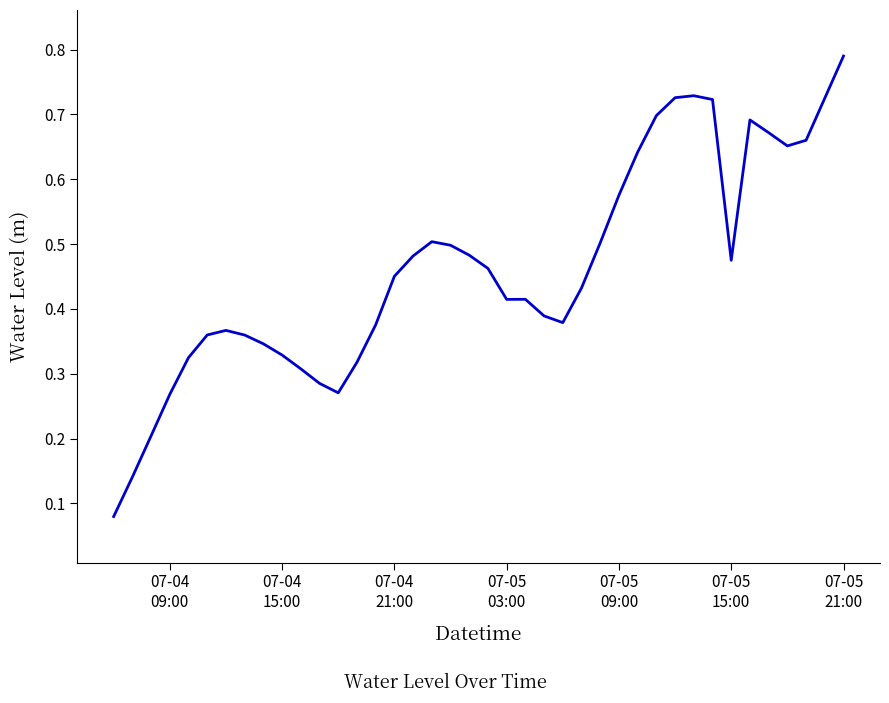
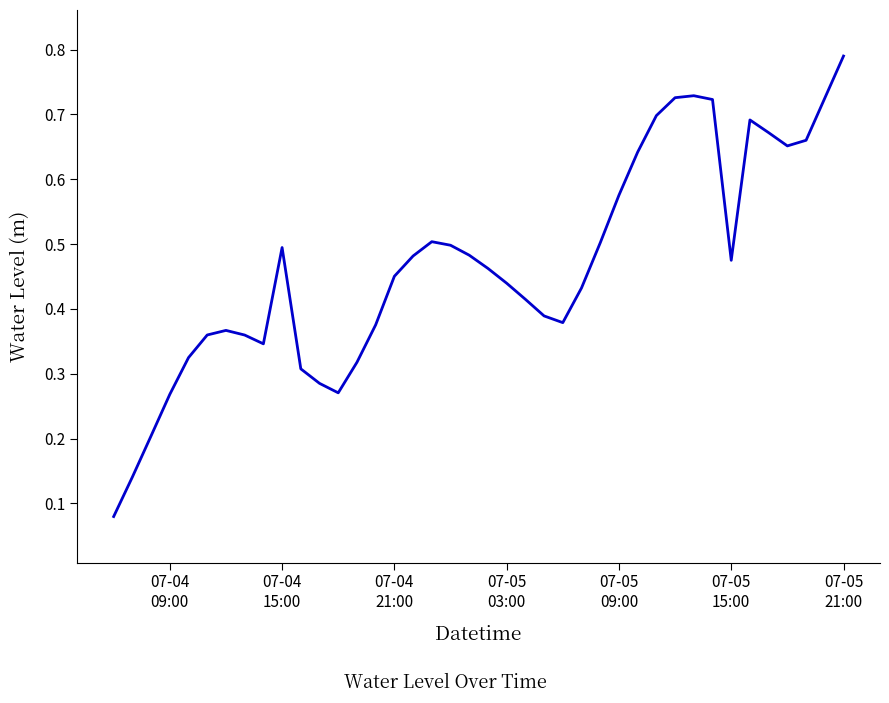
  {
    "07-04 09:00": 0.27,
-   "07-04 15:00": 0.33,
+   "07-04 15:00": 0.49,
    "07-04 21:00": 0.45,
-   "07-05 03:00": 0.41,
+   "07-05 03:00": 0.44,
    "07-05 09:00": 0.58,
    "07-05 15:00": 0.47,
    "07-05 21:00": 0.79
  }
